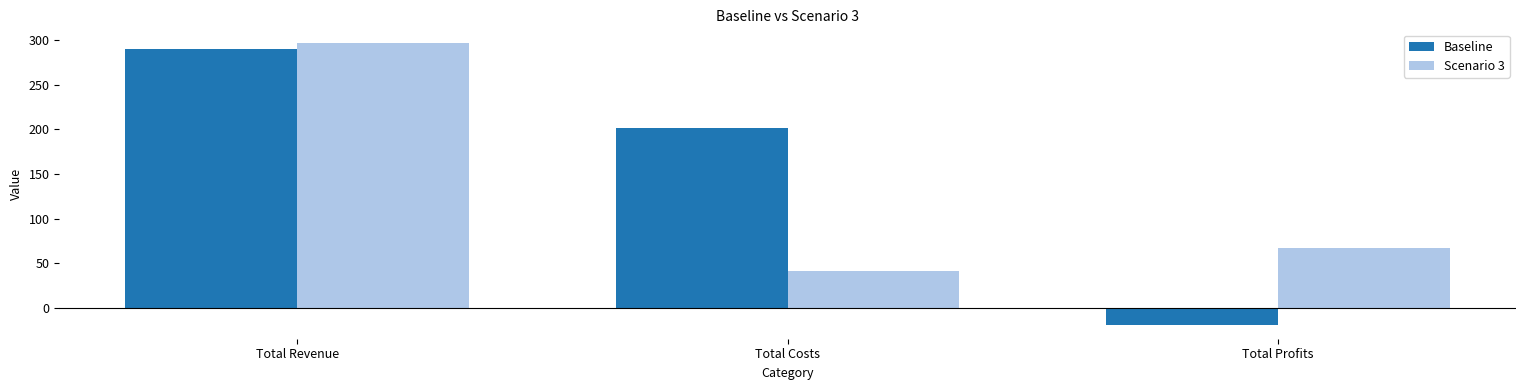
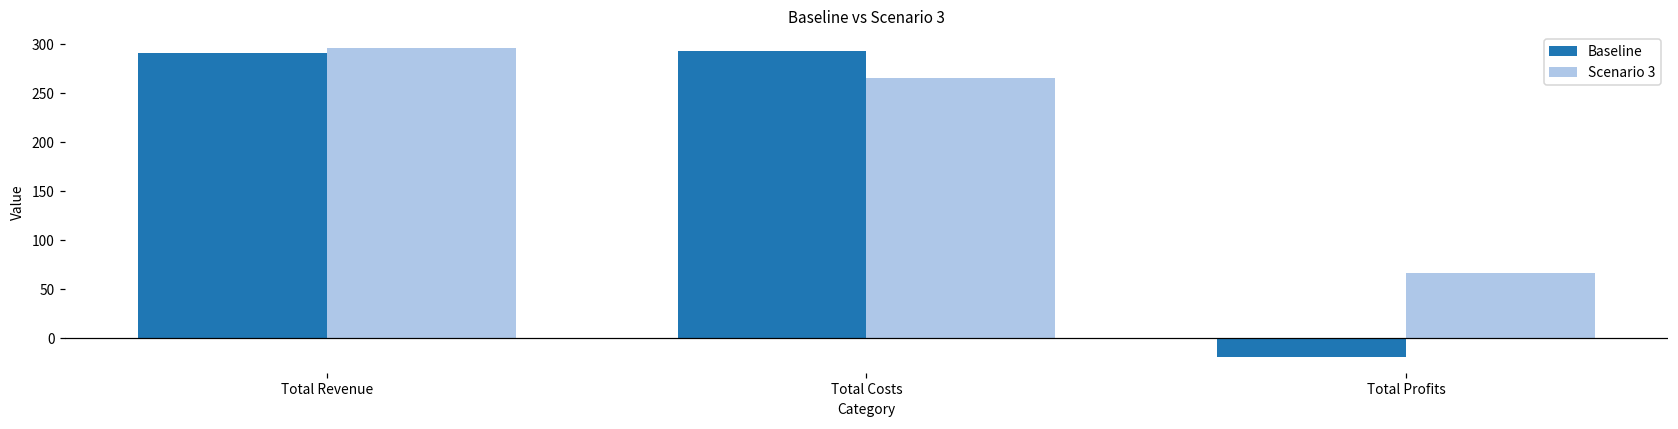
  {
    "Baseline": {
      "Total Revenue": 290,
-     "Total Costs": 200,
+     "Total Costs": 290,
      "Total Profits": -20
    },
    "Scenario 3": {
      "Total Revenue": 300,
-     "Total Costs": 40,
+     "Total Costs": 270,
      "Total Profits": 70
    }
  }
